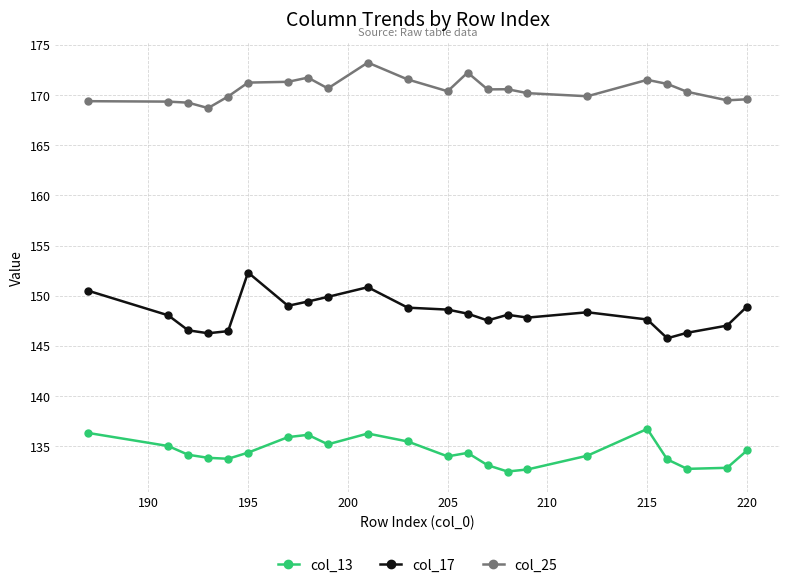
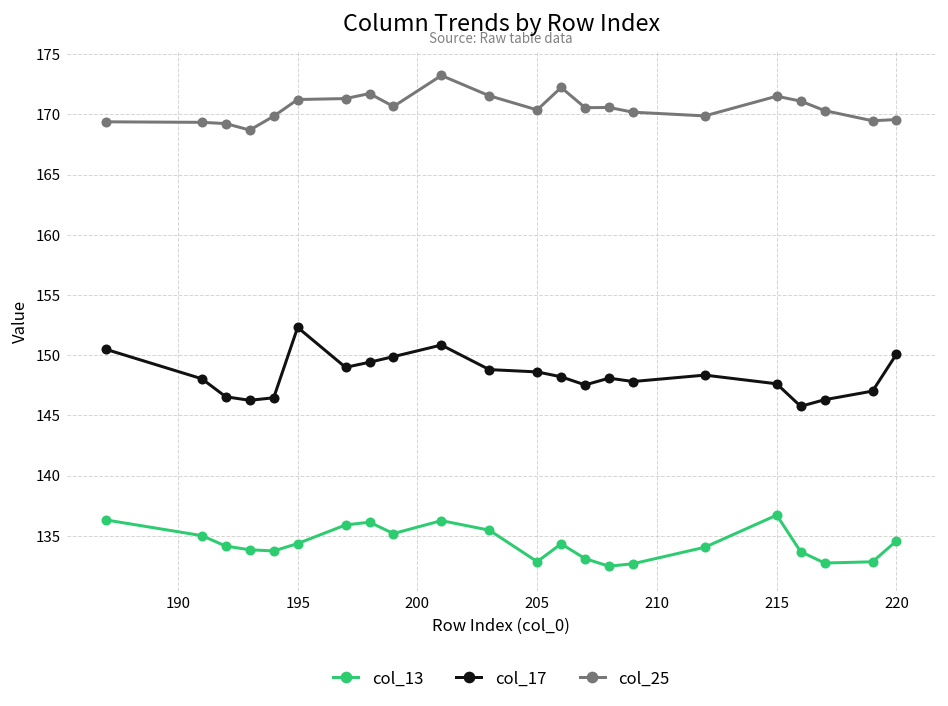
  {
    "col_13": {
      "195": 134.4,
-     "205": 134.0,
+     "205": 132.9,
      "215": 136.7,
      "220": 134.6
    },
    "col_17": {
      "195": 152.3,
      "205": 148.6,
      "215": 147.6,
-     "220": 148.9
+     "220": 150.1
    },
    "col_25": {
      "195": 171.2,
      "205": 170.4,
      "215": 171.5,
      "220": 169.6
    }
  }
